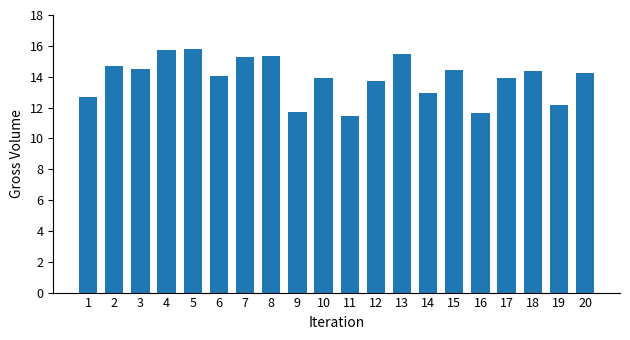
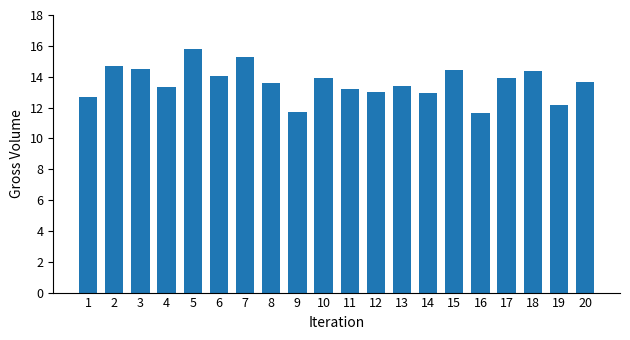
  {
    "1": 12.7,
    "2": 14.7,
    "3": 14.5,
-   "4": 15.8,
+   "4": 13.3,
    "5": 15.8,
    "6": 14.0,
    "7": 15.3,
-   "8": 15.3,
+   "8": 13.6,
    "9": 11.7,
    "10": 13.9,
-   "11": 11.5,
-   "12": 13.7,
-   "13": 15.5,
+   "11": 13.2,
+   "12": 13.0,
+   "13": 13.4,
    "14": 13.0,
    "15": 14.4,
    "16": 11.6,
    "17": 13.9,
    "18": 14.3,
    "19": 12.2,
-   "20": 14.2
+   "20": 13.7
  }
